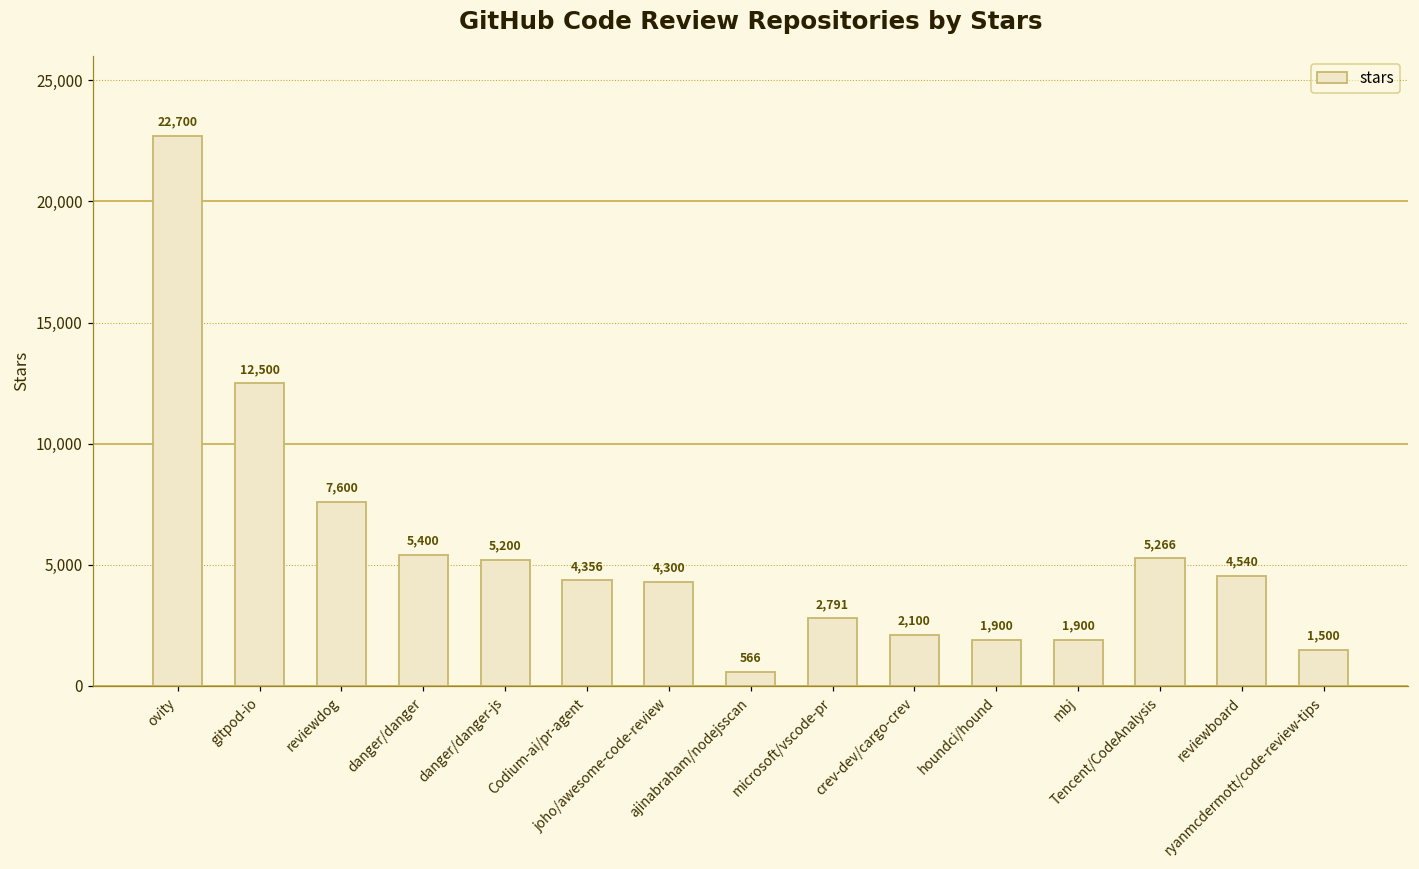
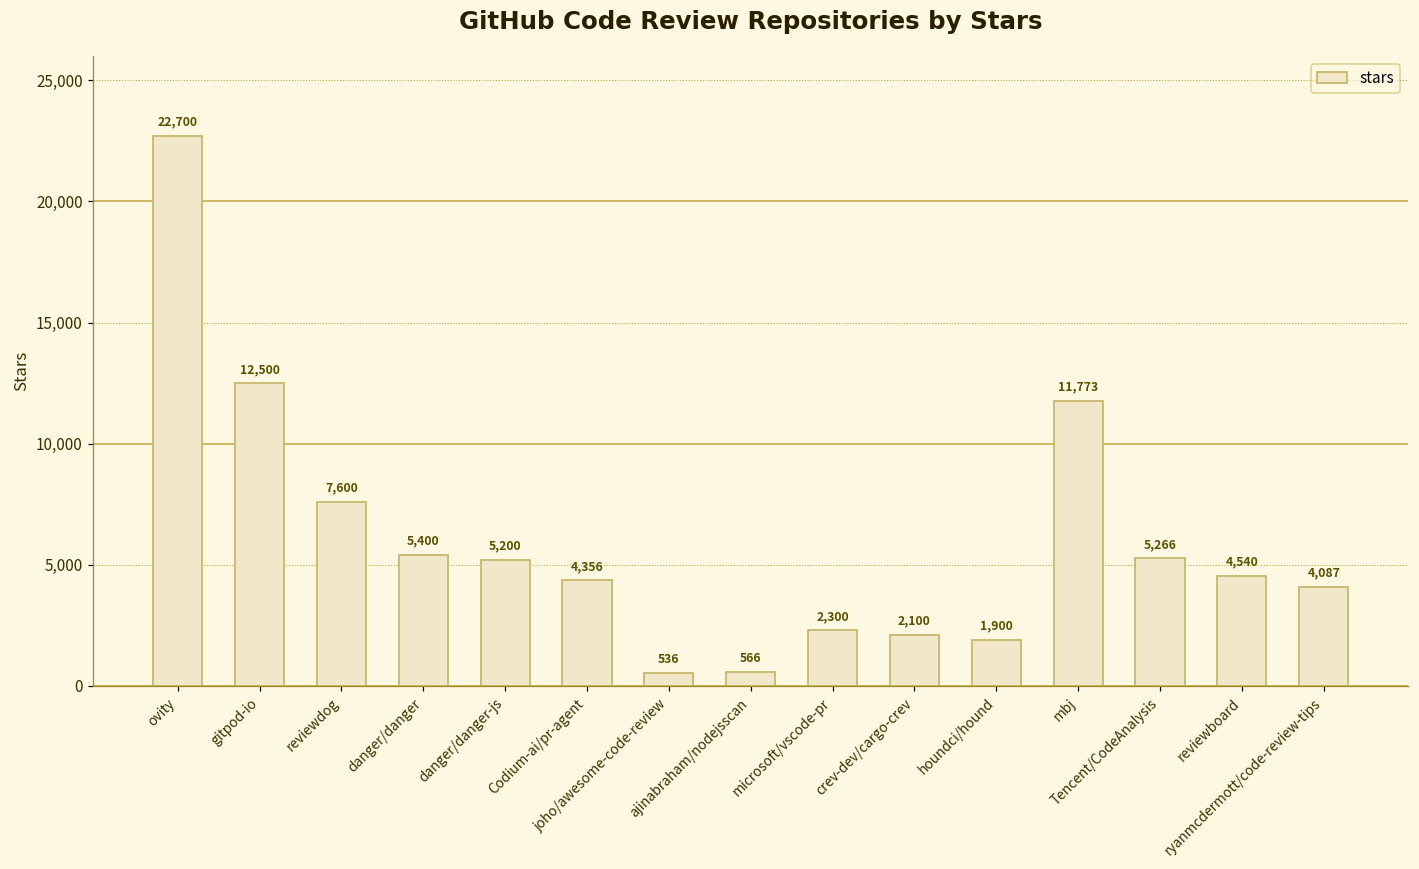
  {
    "ovity": "22,700",
    "gitpod-io": "12,500",
    "reviewdog": "7,600",
    "danger/danger": "5,400",
    "danger/danger-js": "5,200",
    "Codium-ai/pr-agent": "4,356",
-   "joho/awesome-code-review": "4,300",
+   "joho/awesome-code-review": "536",
    "ajinabraham/nodejsscan": "566",
-   "microsoft/vscode-pr": "2,791",
+   "microsoft/vscode-pr": "2,300",
    "crev-dev/cargo-crev": "2,100",
    "houndci/hound": "1,900",
-   "mbj": "1,900",
+   "mbj": "11,773",
    "Tencent/CodeAnalysis": "5,266",
    "reviewboard": "4,540",
-   "ryanmcdermott/code-review-tips": "1,500"
+   "ryanmcdermott/code-review-tips": "4,087"
  }
